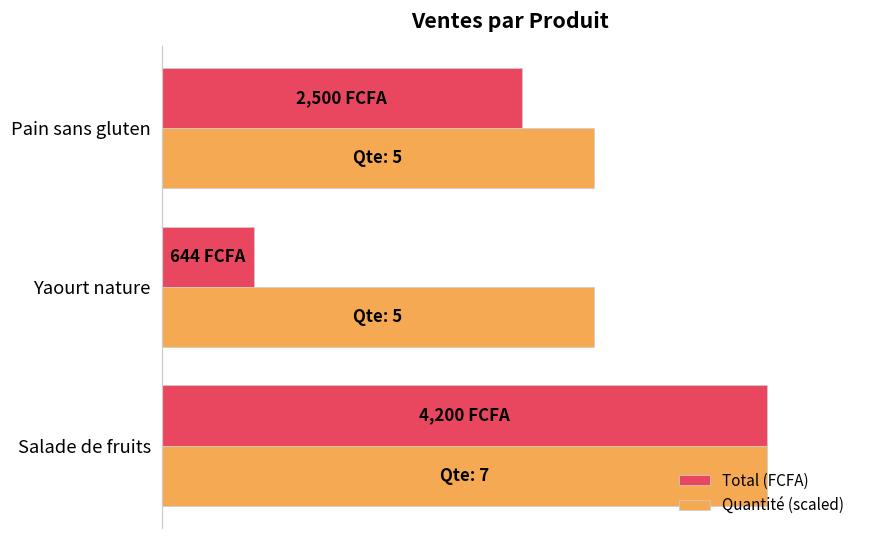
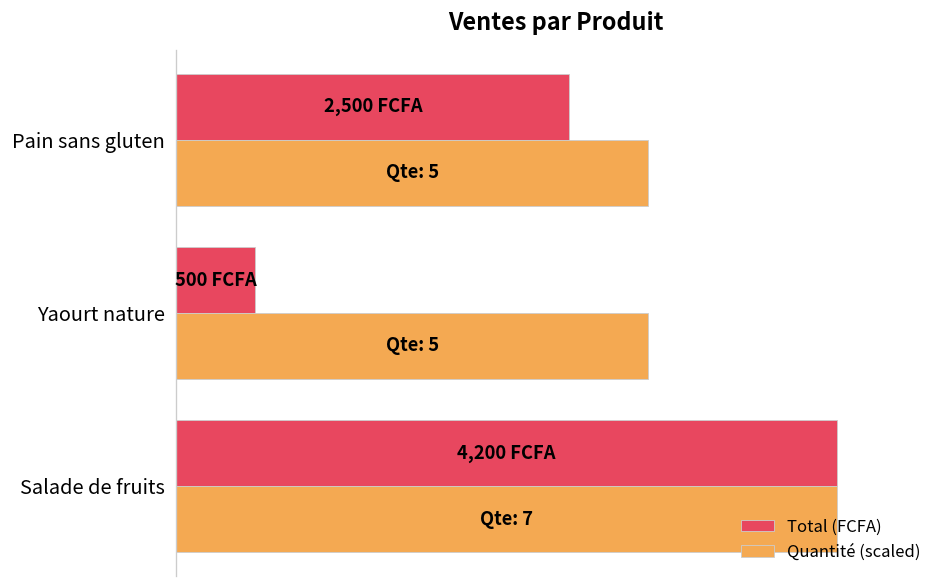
  {
    "Total (FCFA)": {
      "Pain sans gluten": "2,500",
-     "Yaourt nature": "644",
+     "Yaourt nature": "500",
      "Salade de fruits": "4,200"
    }
  }
